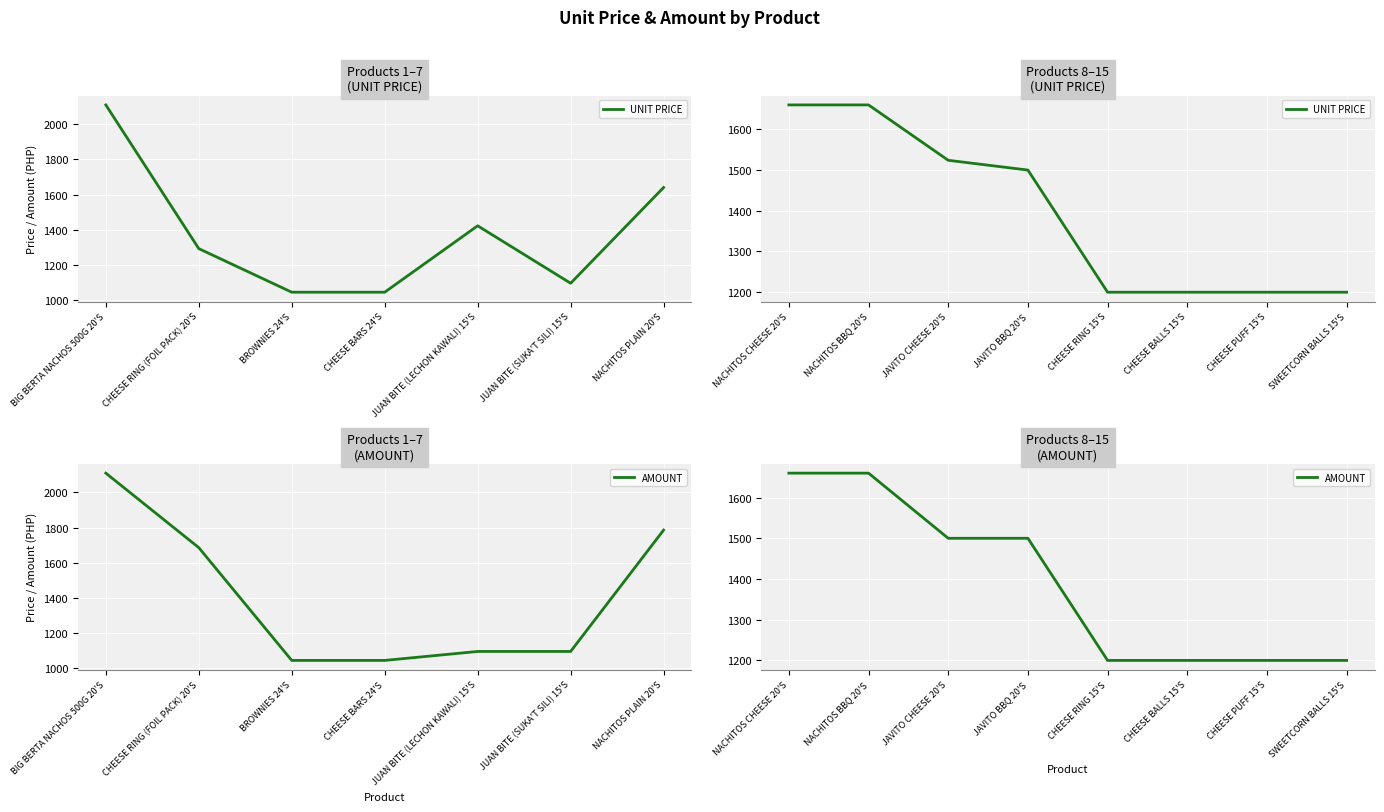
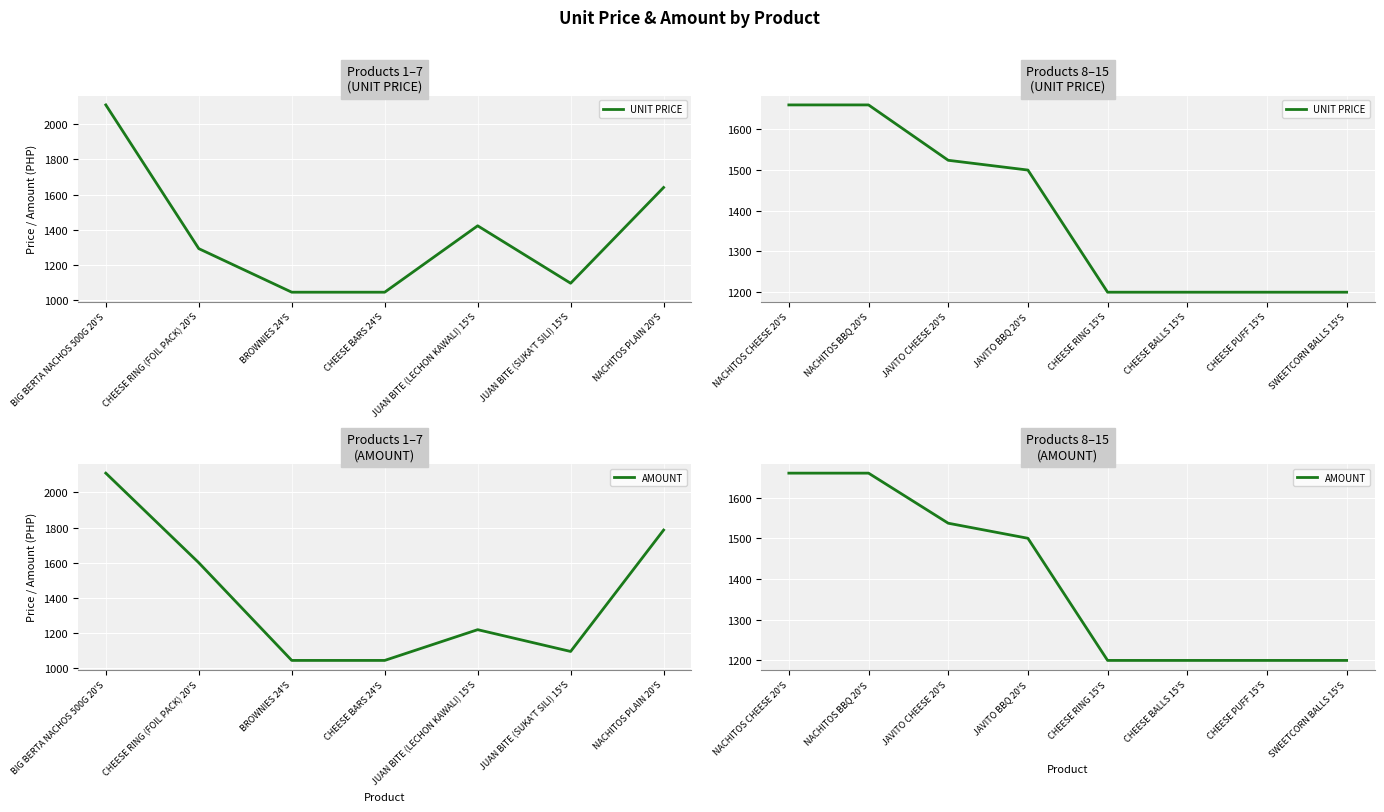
  {
    "Products 1–7 (UNIT PRICE)": {
      "BIG BERTA NACHOS 500G 20'S": 2110,
      "CHEESE RING (FOIL PACK) 20'S": 1290,
      "BROWNIES 24'S": 1040,
      "CHEESE BARS 24'S": 1040,
      "JUAN BITE (LECHON KAWALI) 15'S": 1420,
      "JUAN BITE (SUKA'T SILI) 15'S": 1100,
      "NACHITOS PLAIN 20'S": 1640
    },
    "Products 8–15 (UNIT PRICE)": {
      "NACHITOS CHEESE 20'S": 1660,
      "NACHITOS BBQ 20'S": 1660,
      "JAVITO CHEESE 20'S": 1520,
      "JAVITO BBQ 20'S": 1500,
      "CHEESE RING 15'S": 1200,
      "CHEESE BALLS 15'S": 1200,
      "CHEESE PUFF 15'S": 1200,
      "SWEETCORN BALLS 15'S": 1200
    },
    "Products 1–7 (AMOUNT)": {
      "BIG BERTA NACHOS 500G 20'S": 2110,
-     "CHEESE RING (FOIL PACK) 20'S": 1690,
+     "CHEESE RING (FOIL PACK) 20'S": 1600,
      "BROWNIES 24'S": 1040,
      "CHEESE BARS 24'S": 1040,
-     "JUAN BITE (LECHON KAWALI) 15'S": 1100,
+     "JUAN BITE (LECHON KAWALI) 15'S": 1220,
      "JUAN BITE (SUKA'T SILI) 15'S": 1100,
      "NACHITOS PLAIN 20'S": 1790
    },
    "Products 8–15 (AMOUNT)": {
      "NACHITOS CHEESE 20'S": 1660,
      "NACHITOS BBQ 20'S": 1660,
-     "JAVITO CHEESE 20'S": 1500,
+     "JAVITO CHEESE 20'S": 1540,
      "JAVITO BBQ 20'S": 1500,
      "CHEESE RING 15'S": 1200,
      "CHEESE BALLS 15'S": 1200,
      "CHEESE PUFF 15'S": 1200,
      "SWEETCORN BALLS 15'S": 1200
    }
  }
